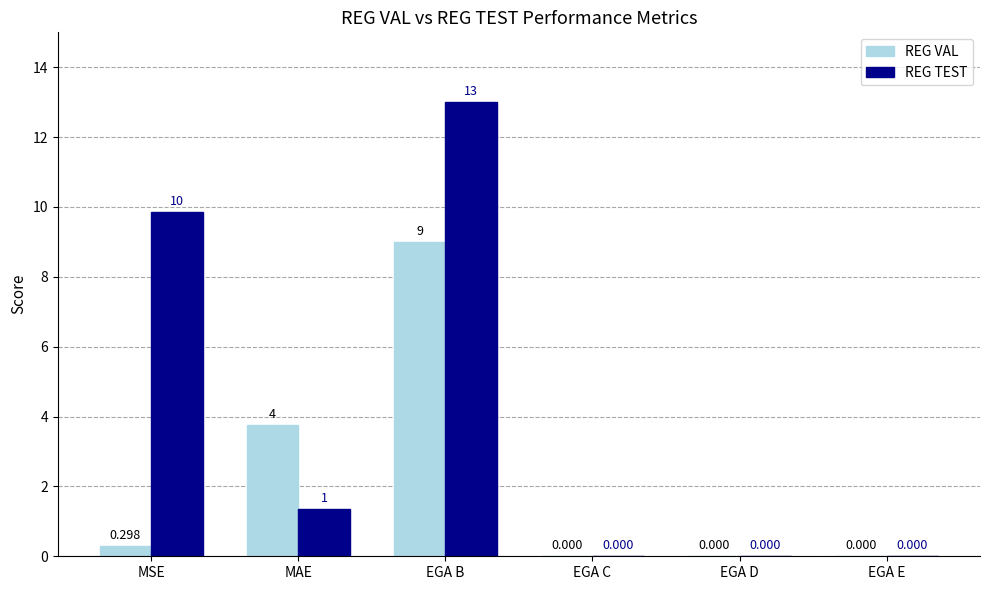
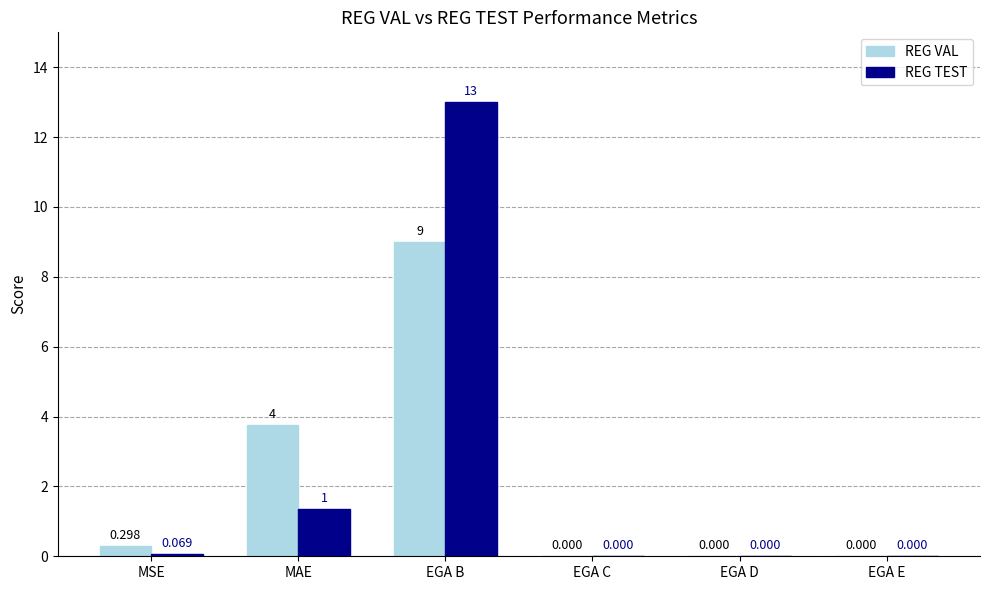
  {
    "REG VAL": {
      "MSE": 0.298,
      "MAE": 4,
      "EGA B": 9,
      "EGA C": 0.000,
      "EGA D": 0.000,
      "EGA E": 0.000
    },
    "REG TEST": {
-     "MSE": 10,
+     "MSE": 0.069,
      "MAE": 1,
      "EGA B": 13,
      "EGA C": 0.000,
      "EGA D": 0.000,
      "EGA E": 0.000
    }
  }
